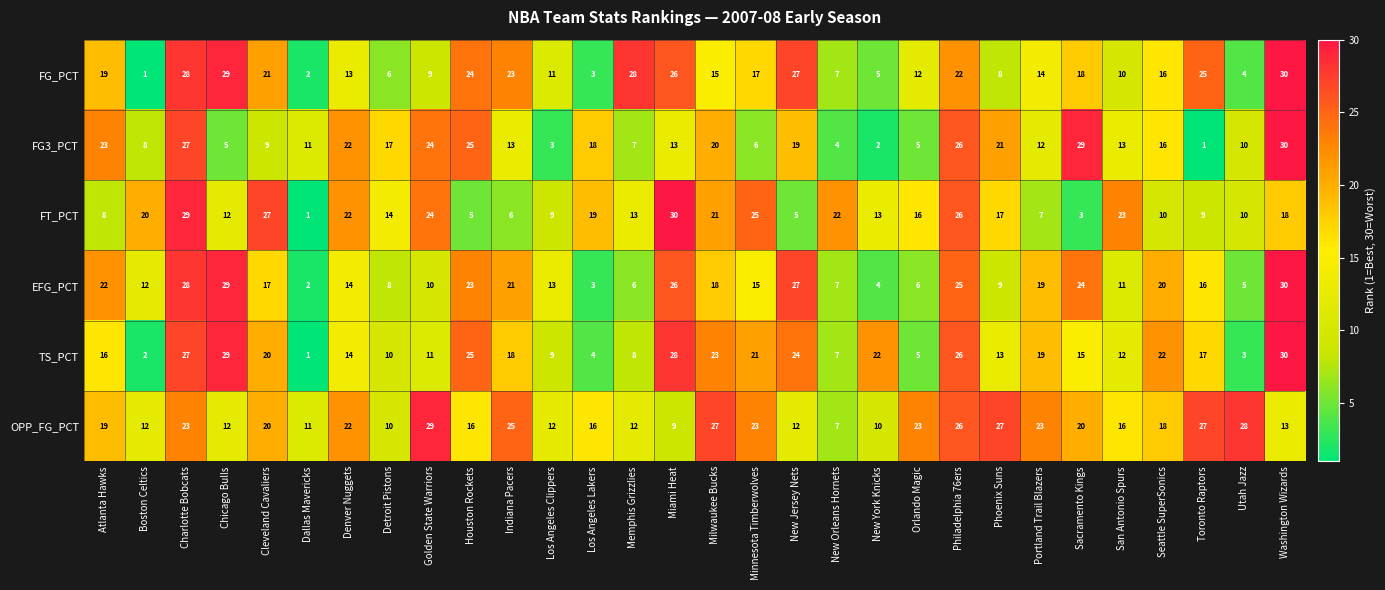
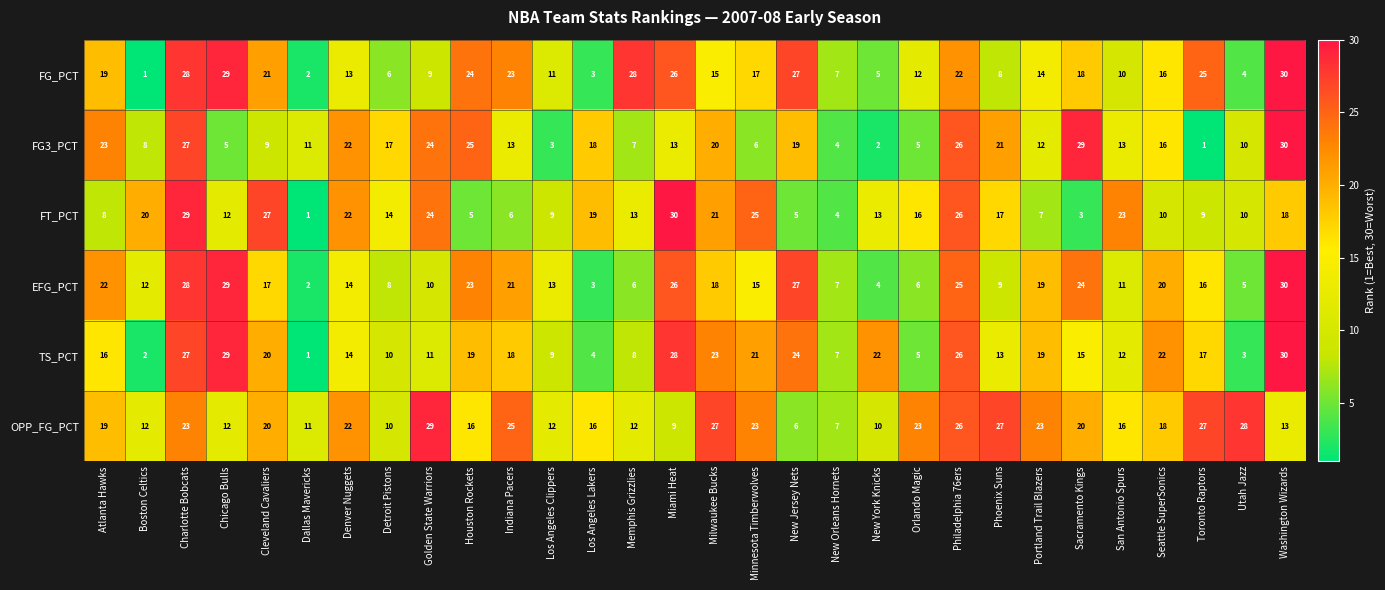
  {
    "FG_PCT": {
      "Atlanta Hawks": 19,
      "Boston Celtics": 1,
      "Charlotte Bobcats": 28,
      "Chicago Bulls": 29,
      "Cleveland Cavaliers": 21,
      "Dallas Mavericks": 2,
      "Denver Nuggets": 13,
      "Detroit Pistons": 6,
      "Golden State Warriors": 9,
      "Houston Rockets": 24,
      "Indiana Pacers": 23,
      "Los Angeles Clippers": 11,
      "Los Angeles Lakers": 3,
      "Memphis Grizzlies": 28,
      "Miami Heat": 26,
      "Milwaukee Bucks": 15,
      "Minnesota Timberwolves": 17,
      "New Jersey Nets": 27,
      "New Orleans Hornets": 7,
      "New York Knicks": 5,
      "Orlando Magic": 12,
      "Philadelphia 76ers": 22,
      "Phoenix Suns": 8,
      "Portland Trail Blazers": 14,
      "Sacramento Kings": 18,
      "San Antonio Spurs": 10,
      "Seattle SuperSonics": 16,
      "Toronto Raptors": 25,
      "Utah Jazz": 4,
      "Washington Wizards": 30
    },
    "FG3_PCT": {
      "Atlanta Hawks": 23,
      "Boston Celtics": 8,
      "Charlotte Bobcats": 27,
      "Chicago Bulls": 5,
      "Cleveland Cavaliers": 9,
      "Dallas Mavericks": 11,
      "Denver Nuggets": 22,
      "Detroit Pistons": 17,
      "Golden State Warriors": 24,
      "Houston Rockets": 25,
      "Indiana Pacers": 13,
      "Los Angeles Clippers": 3,
      "Los Angeles Lakers": 18,
      "Memphis Grizzlies": 7,
      "Miami Heat": 13,
      "Milwaukee Bucks": 20,
      "Minnesota Timberwolves": 6,
      "New Jersey Nets": 19,
      "New Orleans Hornets": 4,
      "New York Knicks": 2,
      "Orlando Magic": 5,
      "Philadelphia 76ers": 26,
      "Phoenix Suns": 21,
      "Portland Trail Blazers": 12,
      "Sacramento Kings": 29,
      "San Antonio Spurs": 13,
      "Seattle SuperSonics": 16,
      "Toronto Raptors": 1,
      "Utah Jazz": 10,
      "Washington Wizards": 30
    },
    "FT_PCT": {
      "Atlanta Hawks": 8,
      "Boston Celtics": 20,
      "Charlotte Bobcats": 29,
      "Chicago Bulls": 12,
      "Cleveland Cavaliers": 27,
      "Dallas Mavericks": 1,
      "Denver Nuggets": 22,
      "Detroit Pistons": 14,
      "Golden State Warriors": 24,
      "Houston Rockets": 5,
      "Indiana Pacers": 6,
      "Los Angeles Clippers": 9,
      "Los Angeles Lakers": 19,
      "Memphis Grizzlies": 13,
      "Miami Heat": 30,
      "Milwaukee Bucks": 21,
      "Minnesota Timberwolves": 25,
      "New Jersey Nets": 5,
-     "New Orleans Hornets": 22,
+     "New Orleans Hornets": 4,
      "New York Knicks": 13,
      "Orlando Magic": 16,
      "Philadelphia 76ers": 26,
      "Phoenix Suns": 17,
      "Portland Trail Blazers": 7,
      "Sacramento Kings": 3,
      "San Antonio Spurs": 23,
      "Seattle SuperSonics": 10,
      "Toronto Raptors": 9,
      "Utah Jazz": 10,
      "Washington Wizards": 18
    },
    "EFG_PCT": {
      "Atlanta Hawks": 22,
      "Boston Celtics": 12,
      "Charlotte Bobcats": 28,
      "Chicago Bulls": 29,
      "Cleveland Cavaliers": 17,
      "Dallas Mavericks": 2,
      "Denver Nuggets": 14,
      "Detroit Pistons": 8,
      "Golden State Warriors": 10,
      "Houston Rockets": 23,
      "Indiana Pacers": 21,
      "Los Angeles Clippers": 13,
      "Los Angeles Lakers": 3,
      "Memphis Grizzlies": 6,
      "Miami Heat": 26,
      "Milwaukee Bucks": 18,
      "Minnesota Timberwolves": 15,
      "New Jersey Nets": 27,
      "New Orleans Hornets": 7,
      "New York Knicks": 4,
      "Orlando Magic": 6,
      "Philadelphia 76ers": 25,
      "Phoenix Suns": 9,
      "Portland Trail Blazers": 19,
      "Sacramento Kings": 24,
      "San Antonio Spurs": 11,
      "Seattle SuperSonics": 20,
      "Toronto Raptors": 16,
      "Utah Jazz": 5,
      "Washington Wizards": 30
    },
    "TS_PCT": {
      "Atlanta Hawks": 16,
      "Boston Celtics": 2,
      "Charlotte Bobcats": 27,
      "Chicago Bulls": 29,
      "Cleveland Cavaliers": 20,
      "Dallas Mavericks": 1,
      "Denver Nuggets": 14,
      "Detroit Pistons": 10,
      "Golden State Warriors": 11,
-     "Houston Rockets": 25,
+     "Houston Rockets": 19,
      "Indiana Pacers": 18,
      "Los Angeles Clippers": 9,
      "Los Angeles Lakers": 4,
      "Memphis Grizzlies": 8,
      "Miami Heat": 28,
      "Milwaukee Bucks": 23,
      "Minnesota Timberwolves": 21,
      "New Jersey Nets": 24,
      "New Orleans Hornets": 7,
      "New York Knicks": 22,
      "Orlando Magic": 5,
      "Philadelphia 76ers": 26,
      "Phoenix Suns": 13,
      "Portland Trail Blazers": 19,
      "Sacramento Kings": 15,
      "San Antonio Spurs": 12,
      "Seattle SuperSonics": 22,
      "Toronto Raptors": 17,
      "Utah Jazz": 3,
      "Washington Wizards": 30
    },
    "OPP_FG_PCT": {
      "Atlanta Hawks": 19,
      "Boston Celtics": 12,
      "Charlotte Bobcats": 23,
      "Chicago Bulls": 12,
      "Cleveland Cavaliers": 20,
      "Dallas Mavericks": 11,
      "Denver Nuggets": 22,
      "Detroit Pistons": 10,
      "Golden State Warriors": 29,
      "Houston Rockets": 16,
      "Indiana Pacers": 25,
      "Los Angeles Clippers": 12,
      "Los Angeles Lakers": 16,
      "Memphis Grizzlies": 12,
      "Miami Heat": 9,
      "Milwaukee Bucks": 27,
      "Minnesota Timberwolves": 23,
-     "New Jersey Nets": 12,
+     "New Jersey Nets": 6,
      "New Orleans Hornets": 7,
      "New York Knicks": 10,
      "Orlando Magic": 23,
      "Philadelphia 76ers": 26,
      "Phoenix Suns": 27,
      "Portland Trail Blazers": 23,
      "Sacramento Kings": 20,
      "San Antonio Spurs": 16,
      "Seattle SuperSonics": 18,
      "Toronto Raptors": 27,
      "Utah Jazz": 28,
      "Washington Wizards": 13
    }
  }
